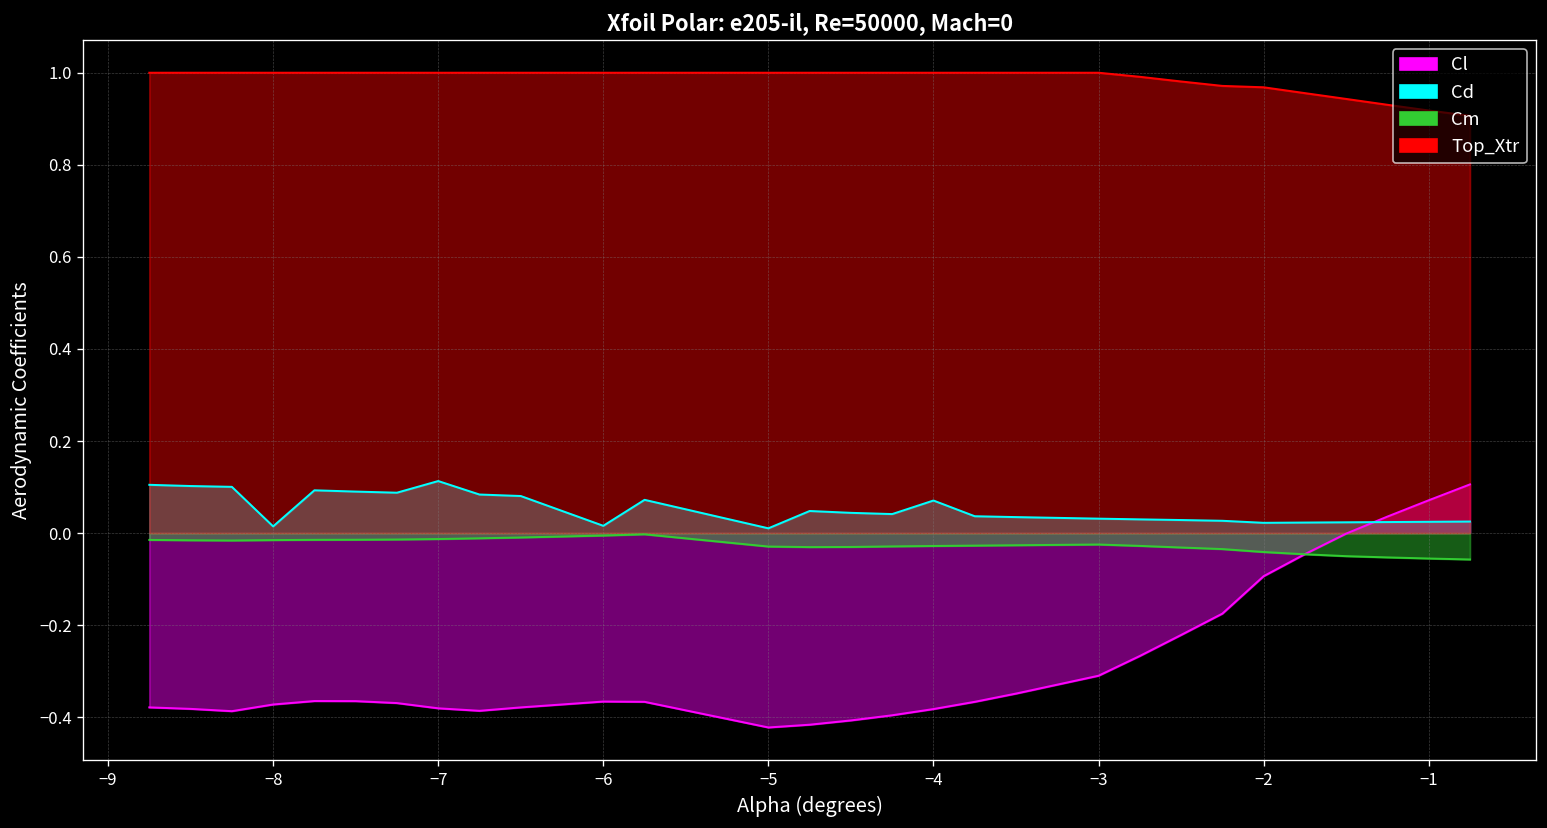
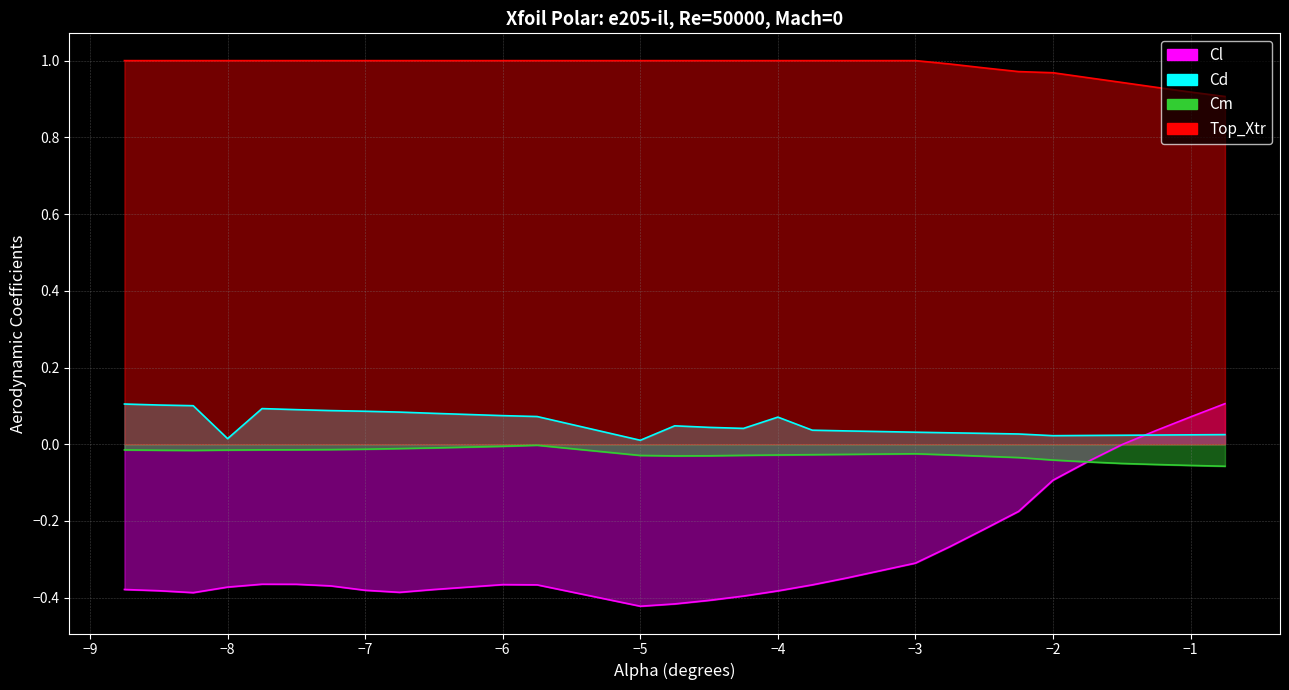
  {
    "Cd": {
      "−8": 0.01,
-     "−7": 0.11,
-     "−6": 0.02,
+     "−7": 0.09,
+     "−6": 0.07,
      "−5": 0.01,
      "−4": 0.07,
      "−3": 0.03,
      "−2": 0.02,
      "−1": 0.02
    },
    "Top_Xtr": {
      "−8": 1.00,
      "−7": 1.00,
      "−6": 1.00,
      "−5": 1.00,
      "−4": 1.00,
      "−3": 1.00,
      "−2": 0.97
    }
  }
